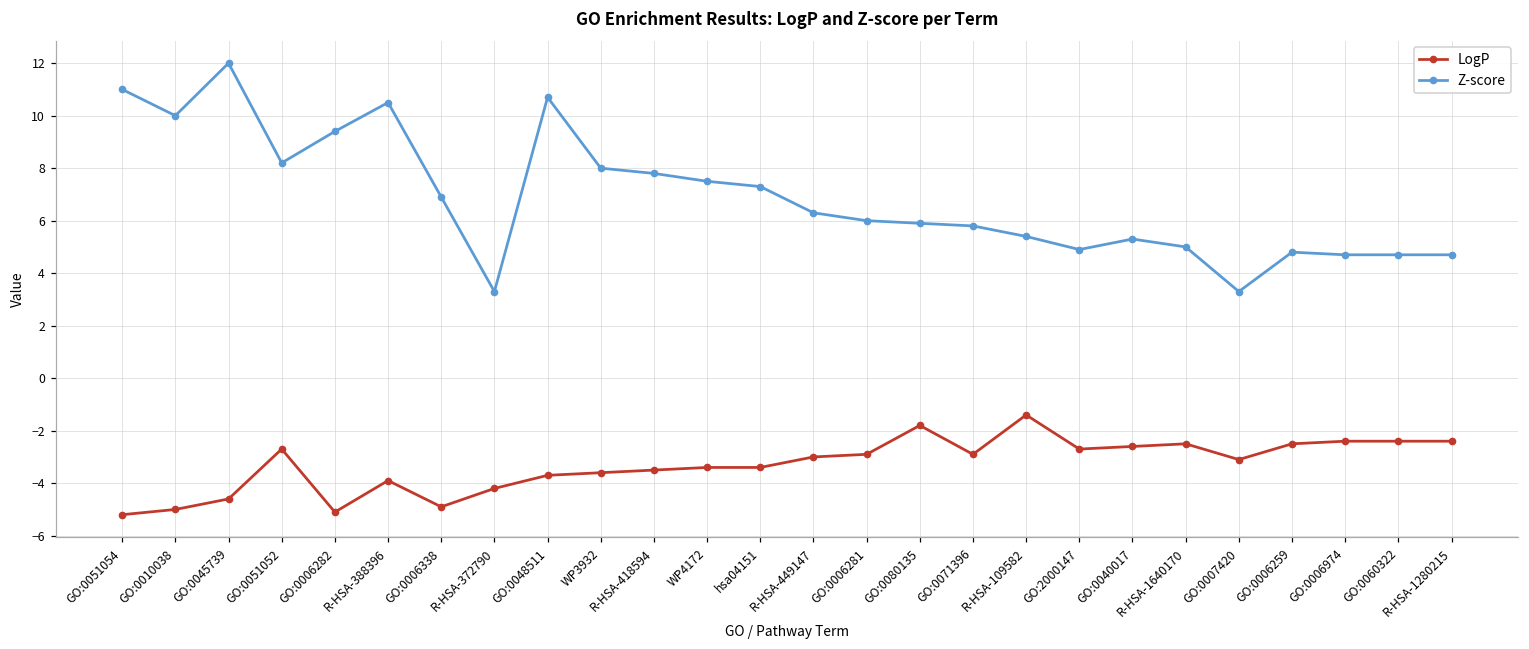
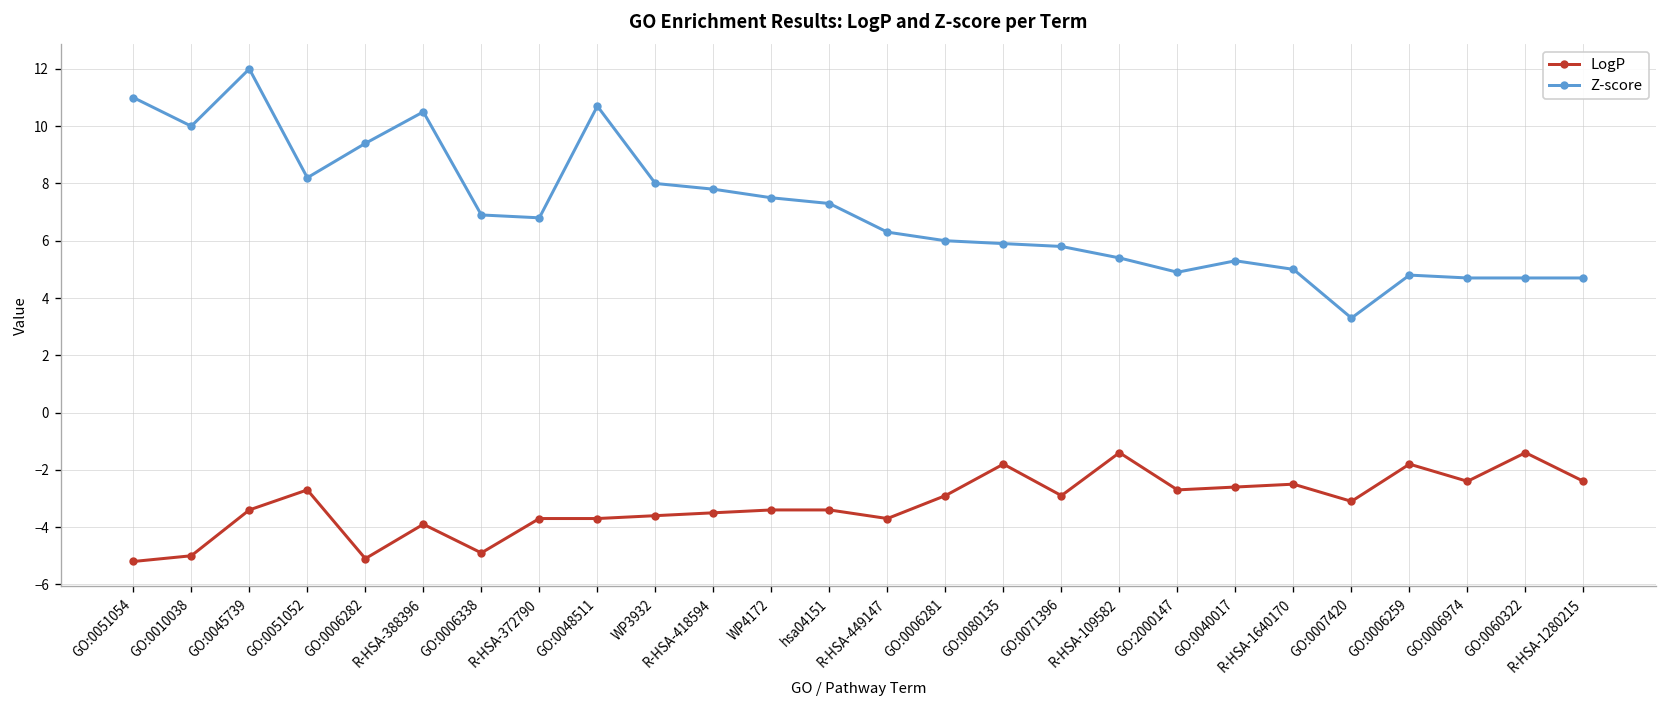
  {
    "LogP": {
      "GO:0051054": -5.2,
      "GO:0010038": -5.0,
-     "GO:0045739": -4.6,
+     "GO:0045739": -3.4,
      "GO:0051052": -2.7,
      "GO:0006282": -5.1,
      "R-HSA-388396": -3.9,
      "GO:0006338": -4.9,
-     "R-HSA-372790": -4.2,
+     "R-HSA-372790": -3.7,
      "GO:0048511": -3.7,
      "WP3932": -3.6,
      "R-HSA-418594": -3.5,
      "WP4172": -3.4,
      "hsa04151": -3.4,
-     "R-HSA-449147": -3.0,
+     "R-HSA-449147": -3.7,
      "GO:0006281": -2.9,
      "GO:0080135": -1.8,
      "GO:0071396": -2.9,
      "R-HSA-109582": -1.4,
      "GO:2000147": -2.7,
      "GO:0040017": -2.6,
      "R-HSA-1640170": -2.5,
      "GO:0007420": -3.1,
-     "GO:0006259": -2.5,
+     "GO:0006259": -1.8,
      "GO:0006974": -2.4,
-     "GO:0060322": -2.4,
+     "GO:0060322": -1.4,
      "R-HSA-1280215": -2.4
    },
    "Z-score": {
      "GO:0051054": 11.0,
      "GO:0010038": 10.0,
      "GO:0045739": 12.0,
      "GO:0051052": 8.2,
      "GO:0006282": 9.4,
      "R-HSA-388396": 10.5,
      "GO:0006338": 6.9,
-     "R-HSA-372790": 3.3,
+     "R-HSA-372790": 6.8,
      "GO:0048511": 10.7,
      "WP3932": 8.0,
      "R-HSA-418594": 7.8,
      "WP4172": 7.5,
      "hsa04151": 7.3,
      "R-HSA-449147": 6.3,
      "GO:0006281": 6.0,
      "GO:0080135": 5.9,
      "GO:0071396": 5.8,
      "R-HSA-109582": 5.4,
      "GO:2000147": 4.9,
      "GO:0040017": 5.3,
      "R-HSA-1640170": 5.0,
      "GO:0007420": 3.3,
      "GO:0006259": 4.8,
      "GO:0006974": 4.7,
      "GO:0060322": 4.7,
      "R-HSA-1280215": 4.7
    }
  }
